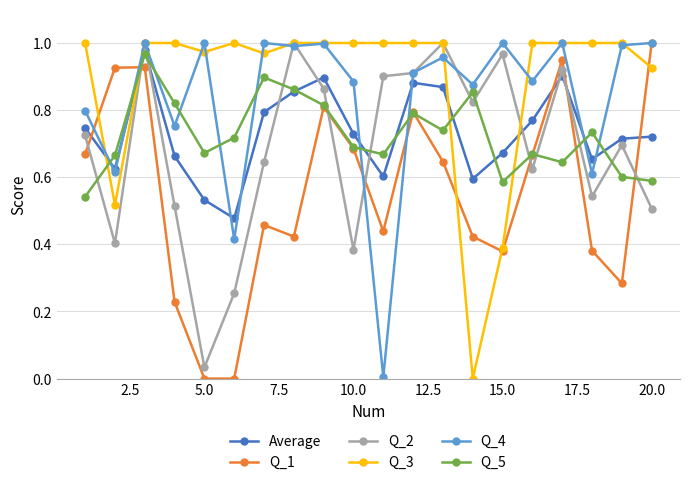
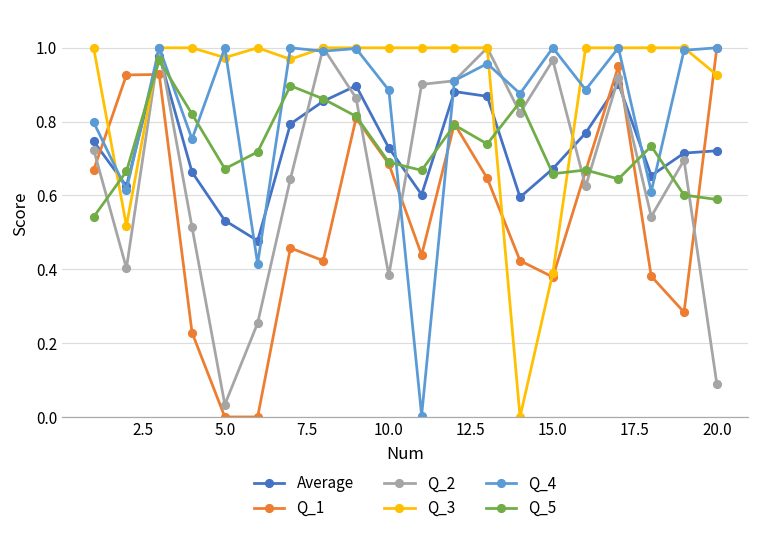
  {
    "Q_1": {
      "5.0": 0.00,
      "15.0": 0.38
    },
    "Q_2": {
      "5.0": 0.03,
      "10.0": 0.38,
      "15.0": 0.97,
-     "20.0": 0.51
+     "20.0": 0.09
    },
    "Q_3": {
      "5.0": 0.97,
      "10.0": 1.00,
      "15.0": 0.39,
      "20.0": 0.93
    },
    "Q_5": {
      "5.0": 0.67,
-     "15.0": 0.59,
+     "15.0": 0.66,
      "20.0": 0.59
    }
  }
